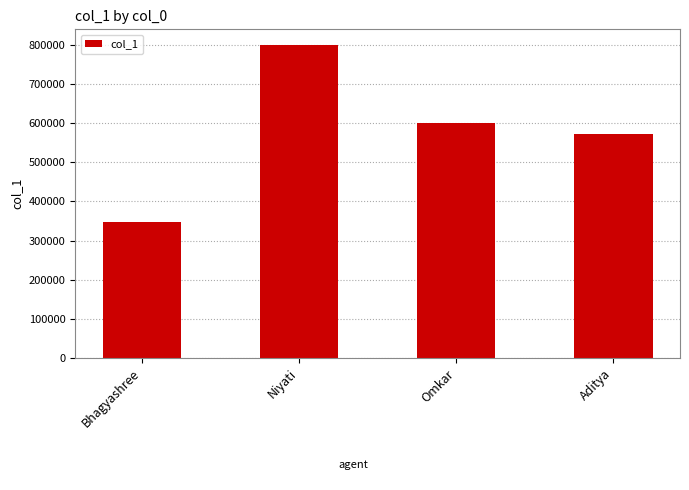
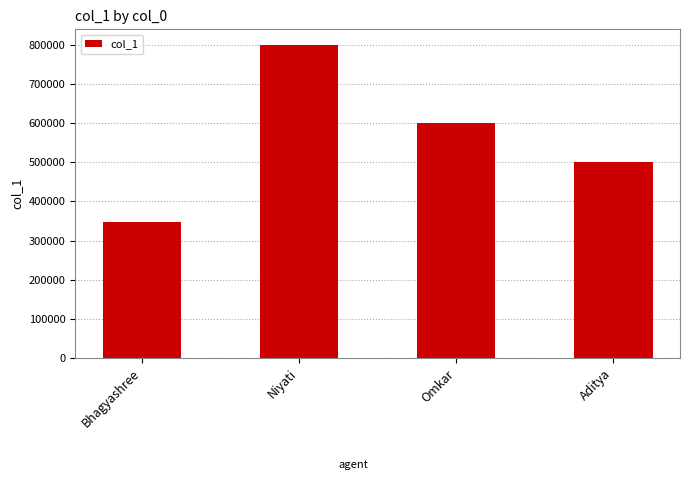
  {
    "Bhagyashree": 350000,
    "Niyati": 800000,
    "Omkar": 600000,
-   "Aditya": 570000
+   "Aditya": 500000
  }
